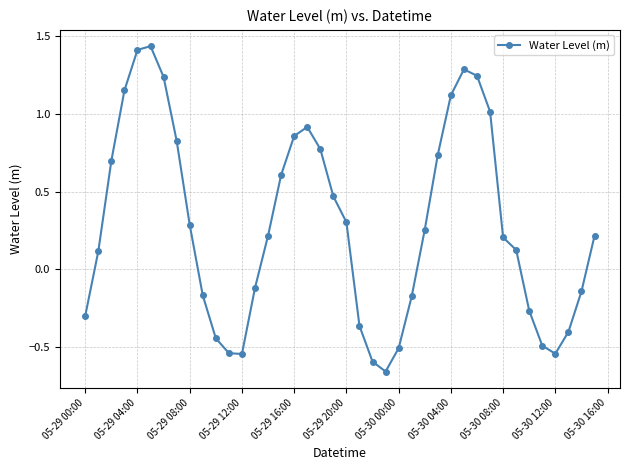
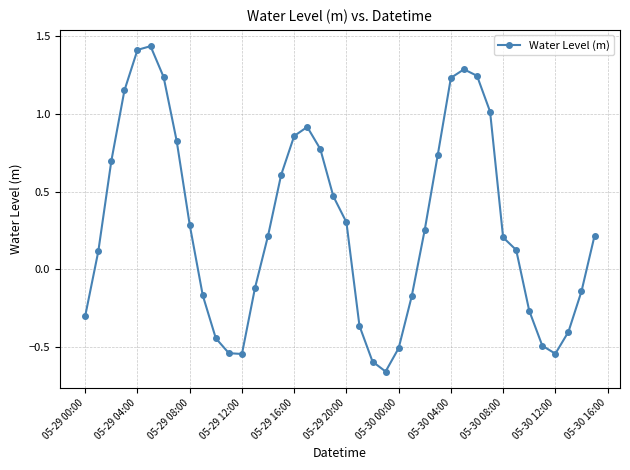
  {
    "05-29 00:00": -0.30,
    "05-29 04:00": 1.41,
    "05-29 08:00": 0.29,
    "05-29 12:00": -0.54,
    "05-29 16:00": 0.86,
    "05-29 20:00": 0.30,
    "05-30 00:00": -0.51,
-   "05-30 04:00": 1.12,
+   "05-30 04:00": 1.23,
    "05-30 08:00": 0.20,
    "05-30 12:00": -0.54
  }
